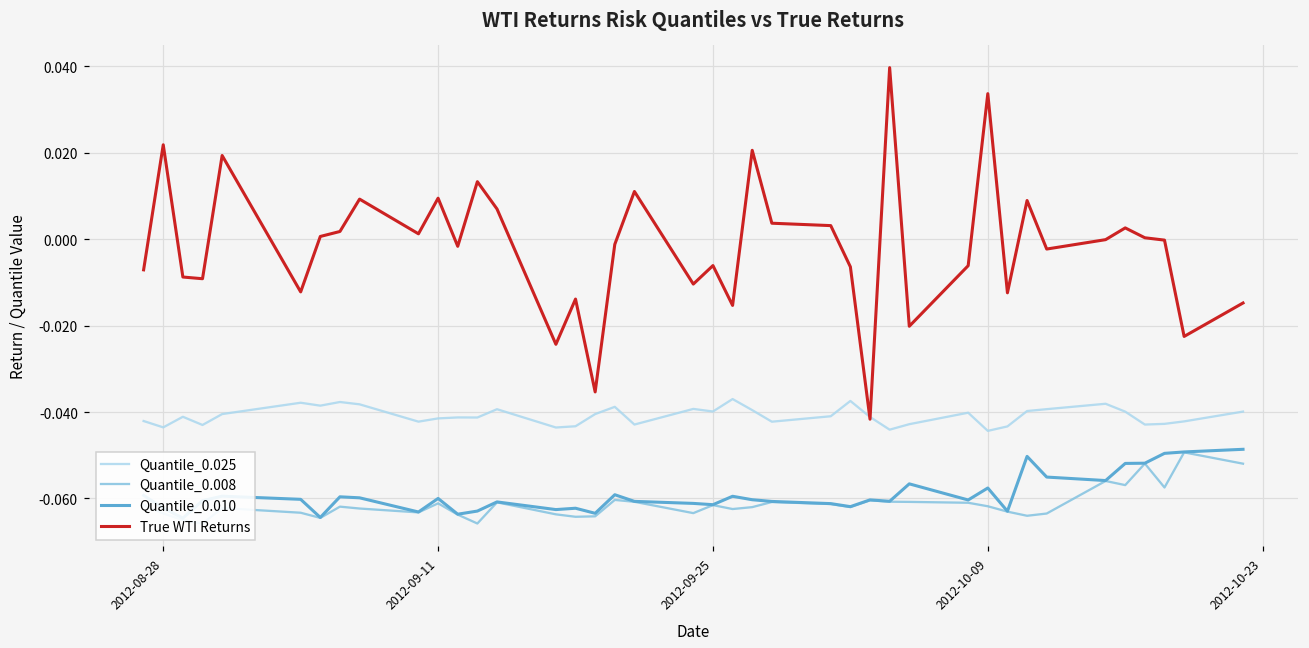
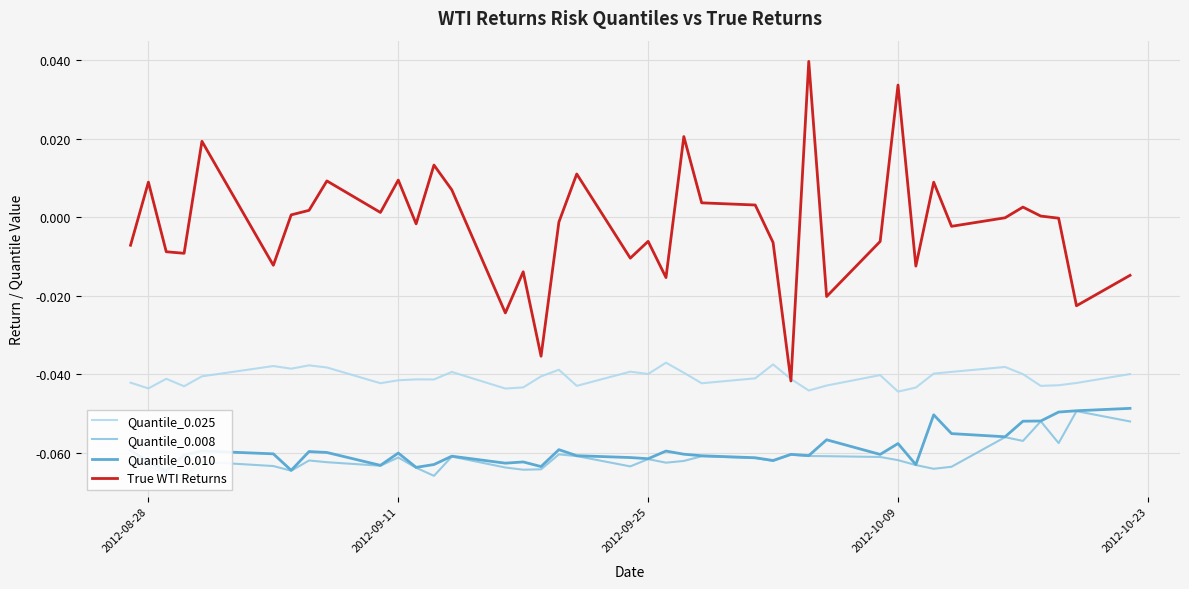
  {
    "True WTI Returns": {
-     "2012-08-28": 0.022,
+     "2012-08-28": 0.009,
      "2012-09-11": 0.009,
      "2012-09-25": -0.006,
      "2012-10-09": 0.034
    }
  }
